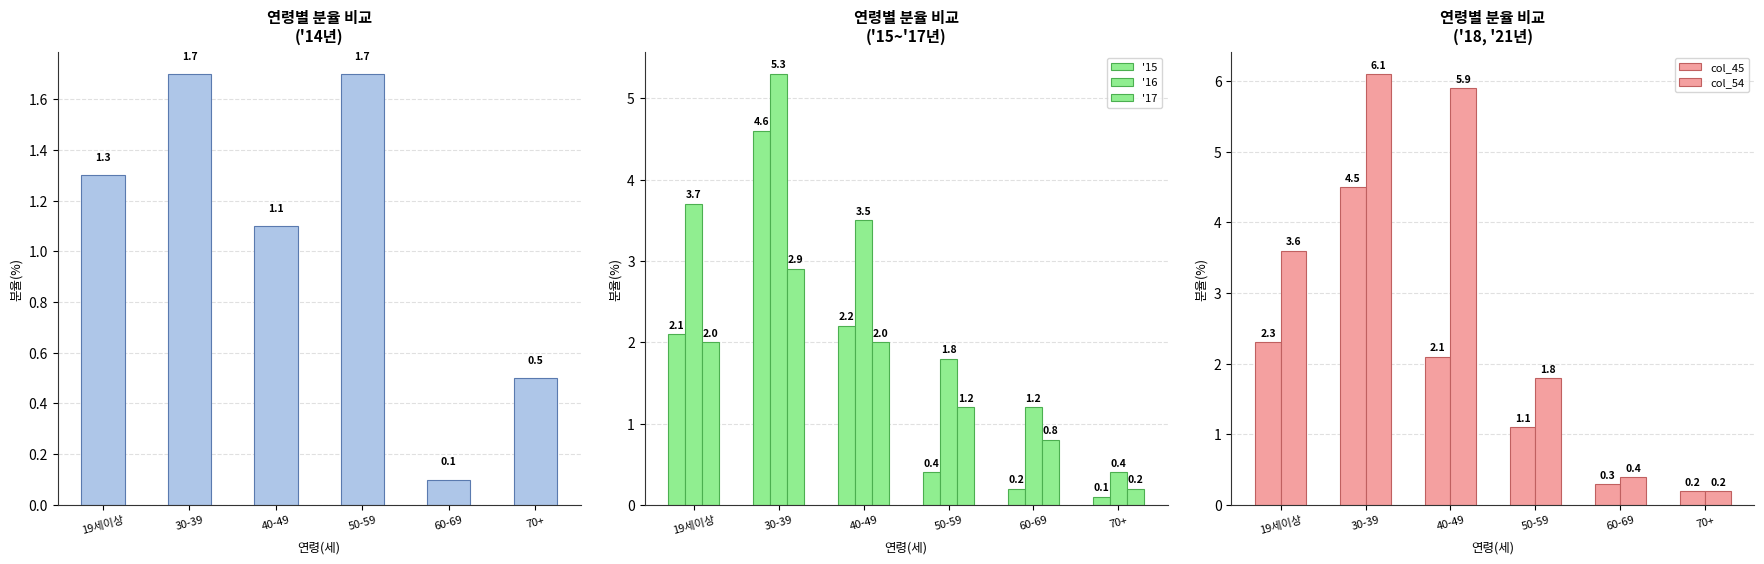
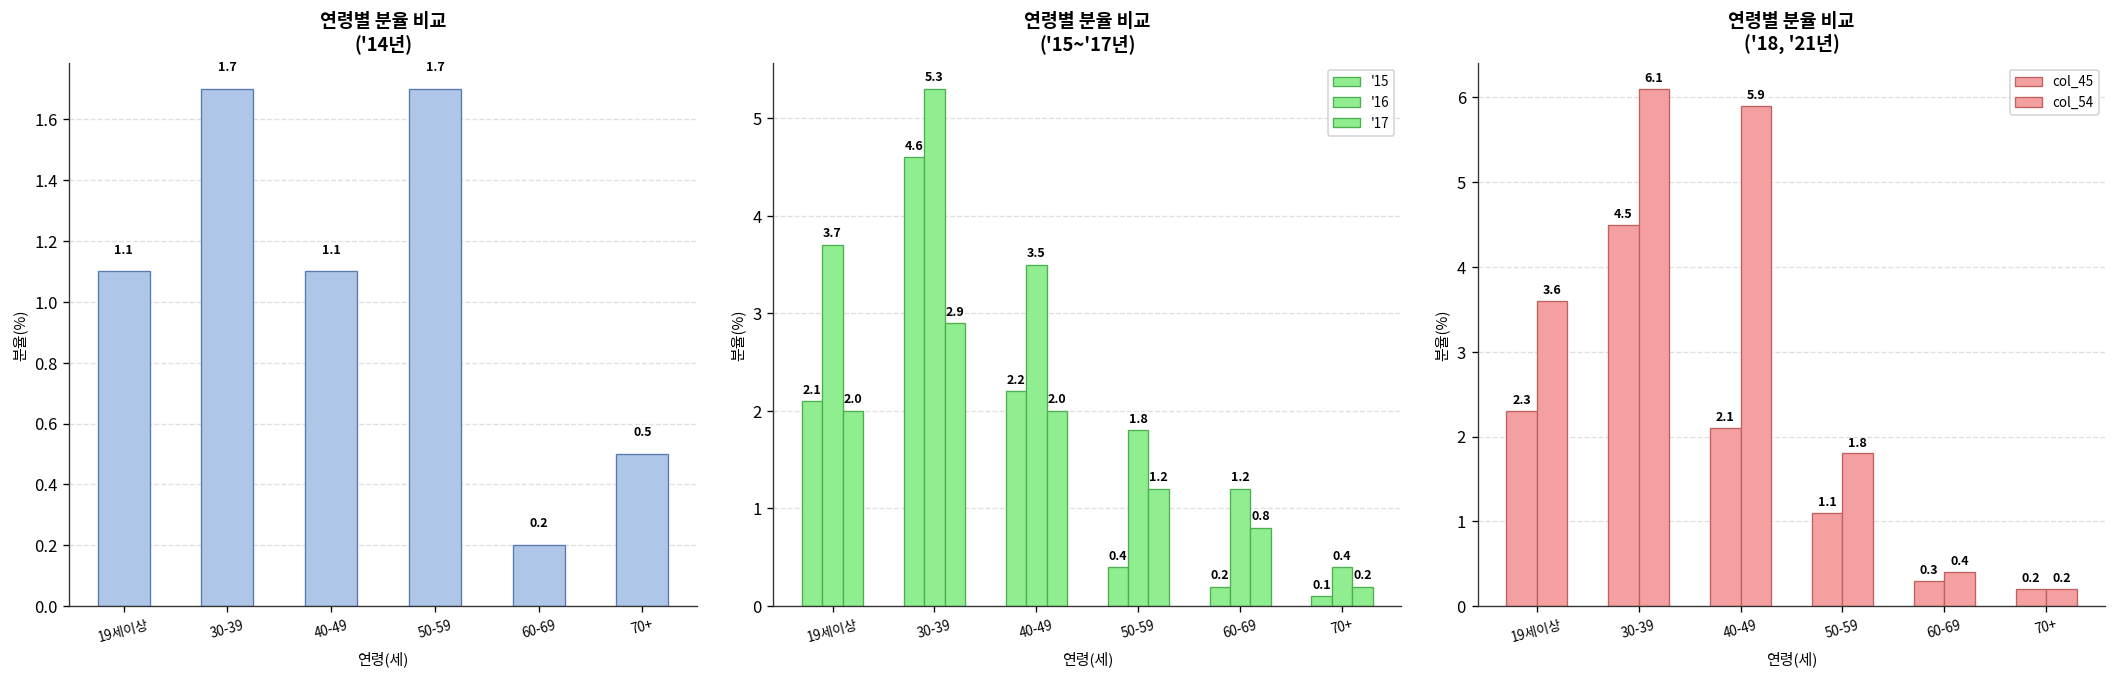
  {
    "연령별 분율 비교 ('14년)": {
-     "19세이상": 1.3,
+     "19세이상": 1.1,
      "30-39": 1.7,
      "40-49": 1.1,
      "50-59": 1.7,
-     "60-69": 0.1,
+     "60-69": 0.2,
      "70+": 0.5
    }
  }
